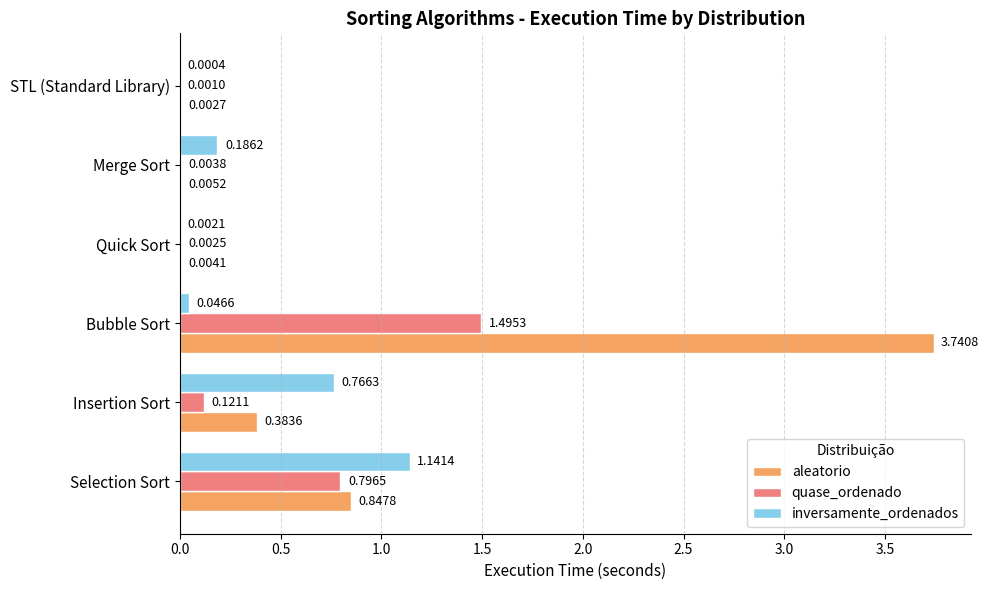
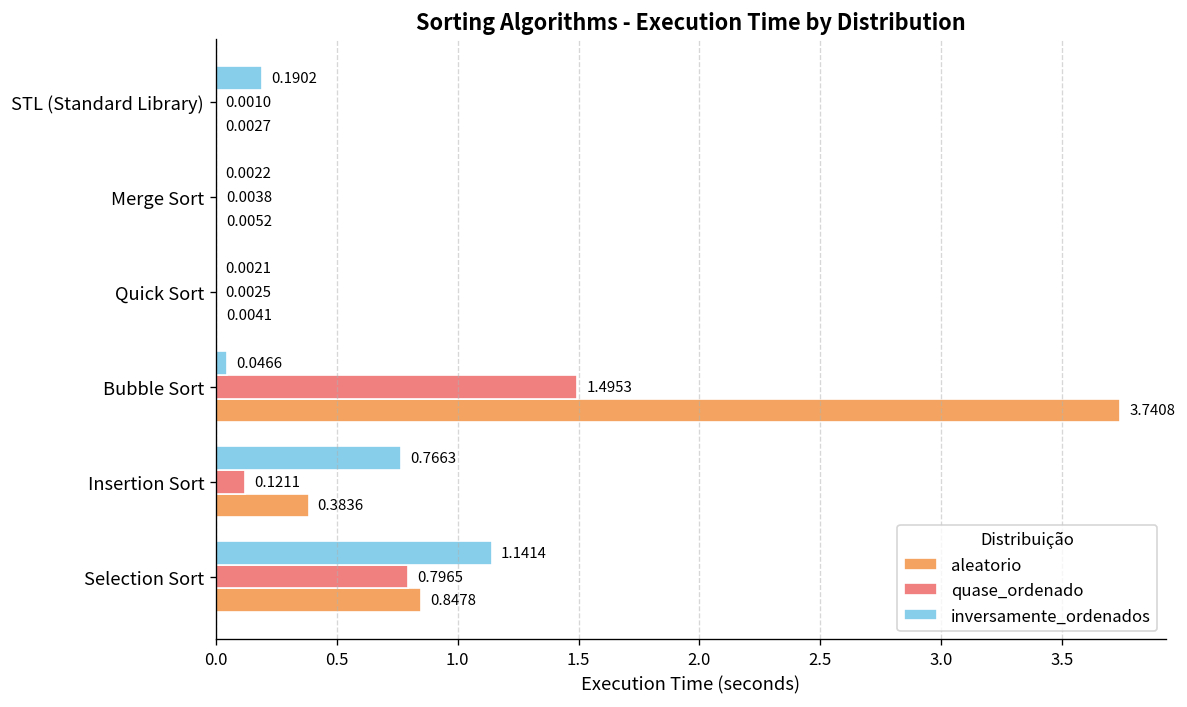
  {
    "inversamente_ordenados": {
-     "STL (Standard Library)": 0.0004,
-     "Merge Sort": 0.1862,
+     "STL (Standard Library)": 0.1902,
+     "Merge Sort": 0.0022,
      "Quick Sort": 0.0021,
      "Bubble Sort": 0.0466,
      "Insertion Sort": 0.7663,
      "Selection Sort": 1.1414
    }
  }
